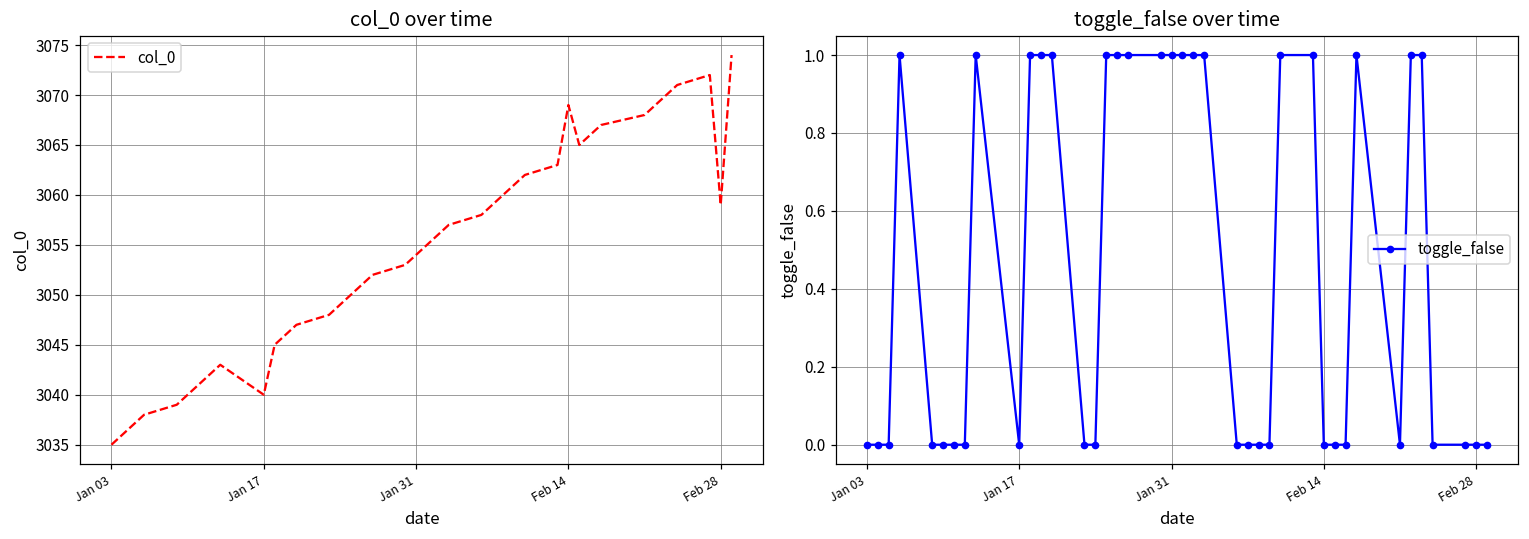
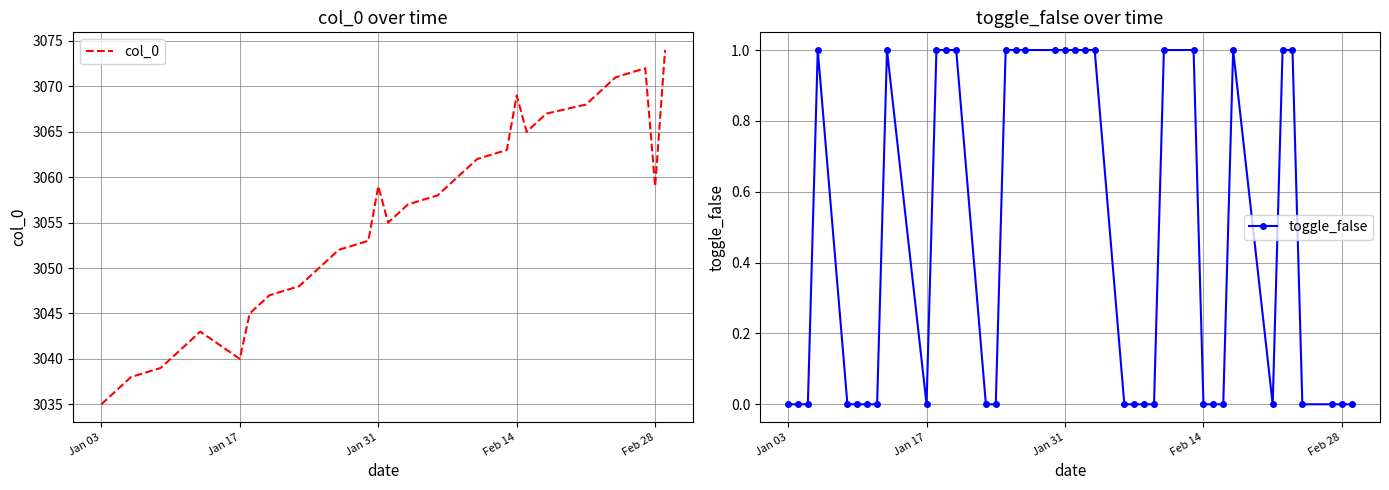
  {
    "col_0 over time": {
      "Jan 03": 3035,
      "Jan 17": 3040,
-     "Jan 31": 3054,
+     "Jan 31": 3059,
      "Feb 14": 3069,
      "Feb 28": 3059
    },
    "toggle_false over time": {
      "Jan 03": 0.00,
      "Jan 17": 0.00,
      "Jan 31": 1.00,
      "Feb 14": 0.00,
      "Feb 28": 0.00
    }
  }
